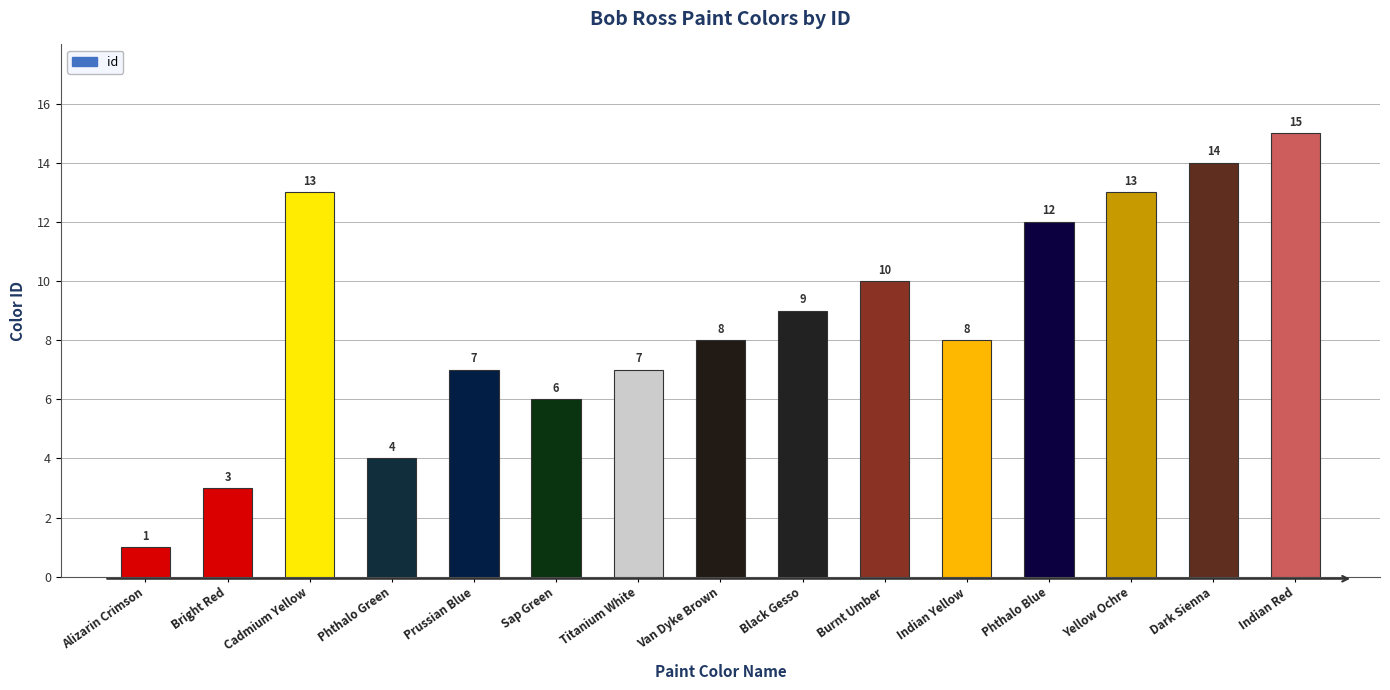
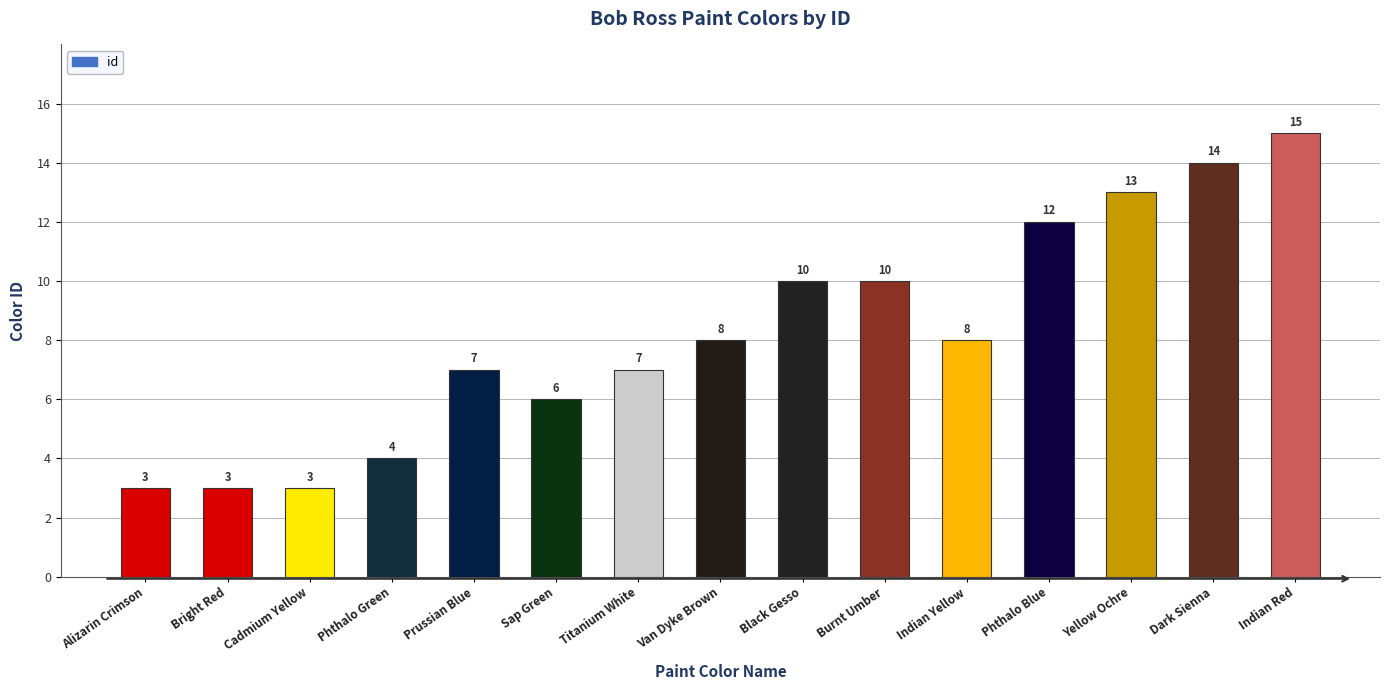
  {
-   "Alizarin Crimson": 1,
+   "Alizarin Crimson": 3,
    "Bright Red": 3,
-   "Cadmium Yellow": 13,
+   "Cadmium Yellow": 3,
    "Phthalo Green": 4,
    "Prussian Blue": 7,
    "Sap Green": 6,
    "Titanium White": 7,
    "Van Dyke Brown": 8,
-   "Black Gesso": 9,
+   "Black Gesso": 10,
    "Burnt Umber": 10,
    "Indian Yellow": 8,
    "Phthalo Blue": 12,
    "Yellow Ochre": 13,
    "Dark Sienna": 14,
    "Indian Red": 15
  }
